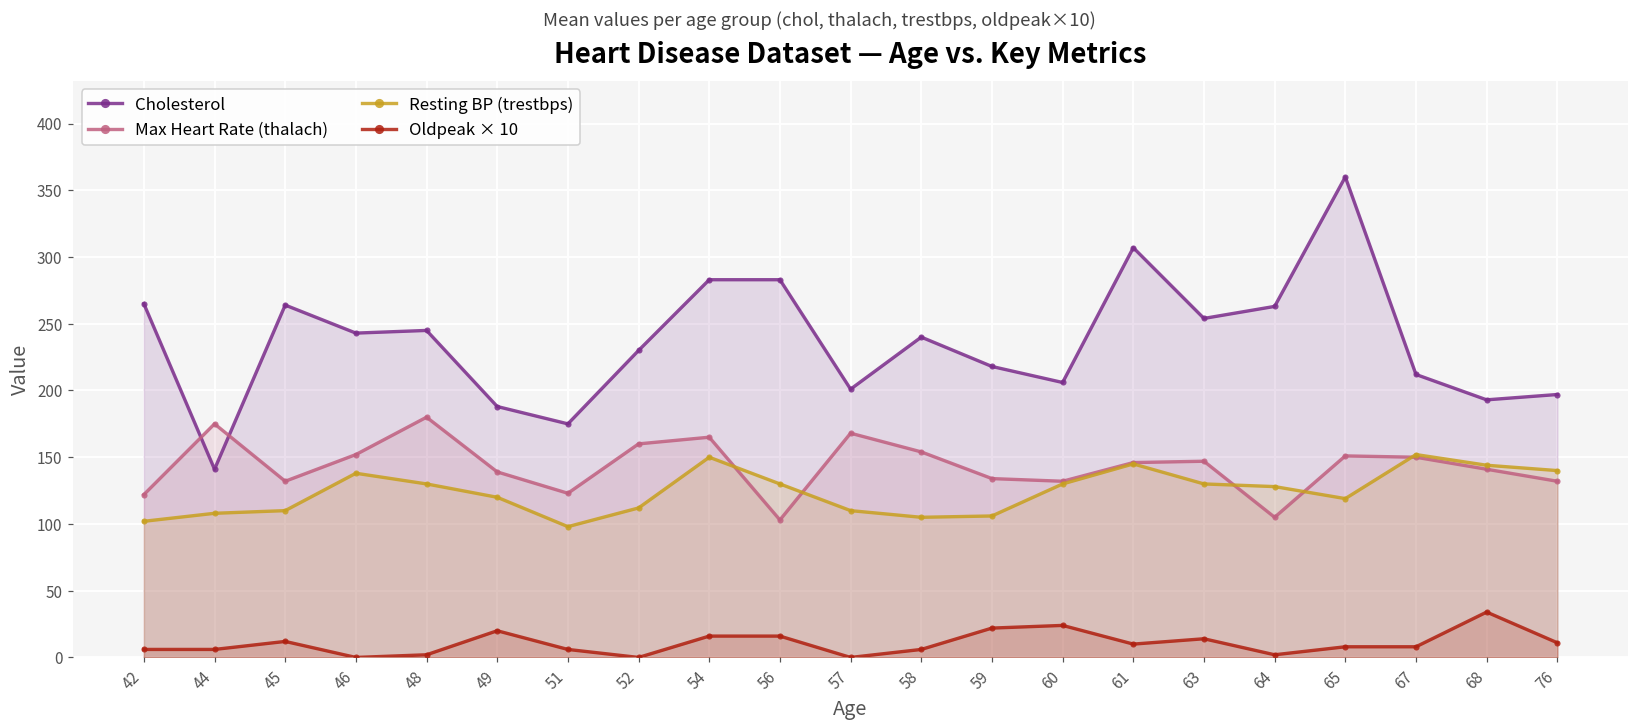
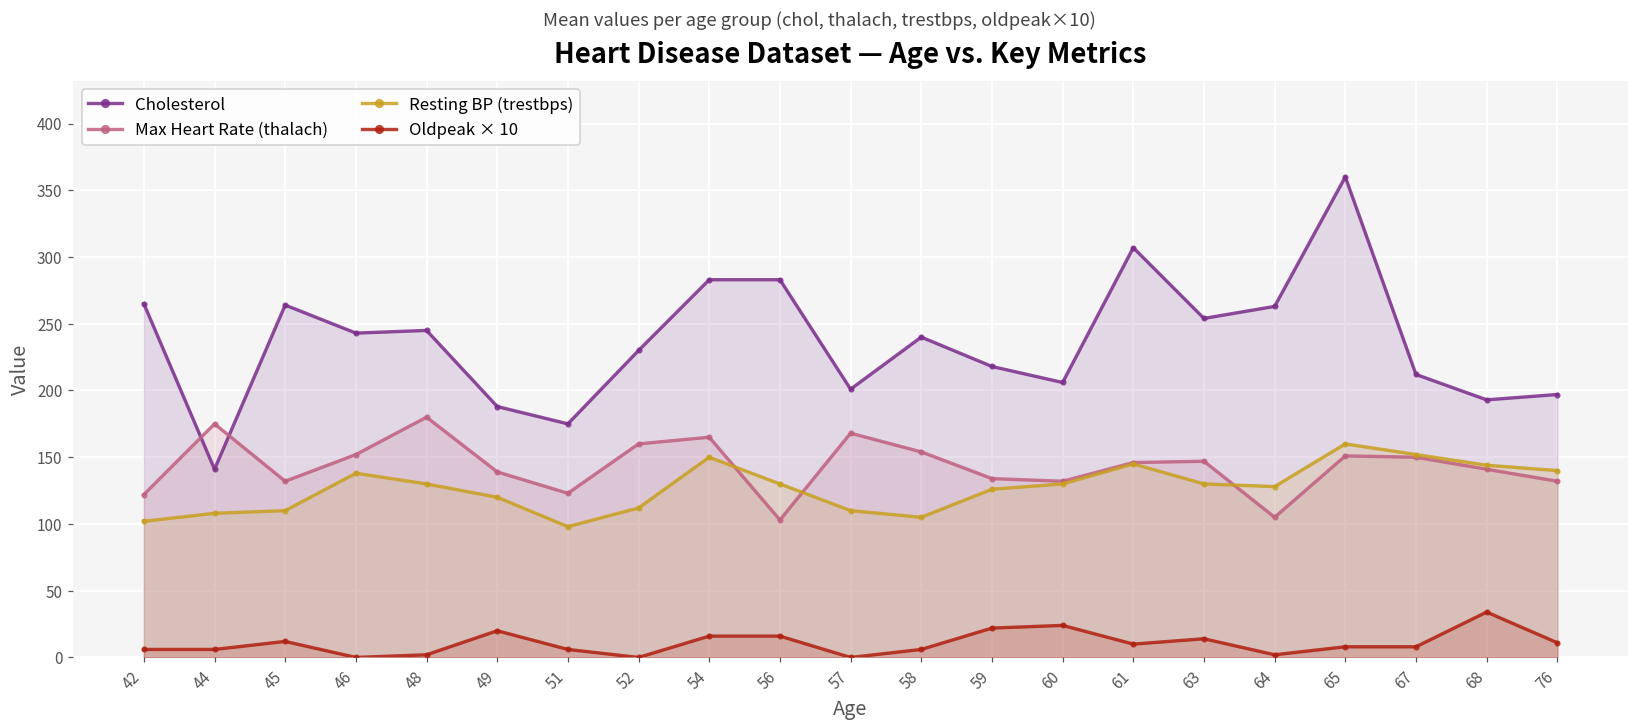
  {
    "Cholesterol": {
      "42": 265,
      "44": 141,
      "45": 264,
      "46": 243,
      "48": 245,
      "49": 188,
      "51": 175,
      "52": 230,
      "54": 283,
      "56": 283,
      "57": 201,
      "58": 240,
      "59": 218,
      "60": 206,
      "61": 307,
      "63": 254,
      "64": 263,
      "65": 360,
      "67": 212,
      "68": 193,
      "76": 197
    },
    "Max Heart Rate (thalach)": {
      "42": 122,
      "44": 175,
      "45": 132,
      "46": 152,
      "48": 180,
      "49": 139,
      "51": 123,
      "52": 160,
      "54": 165,
      "56": 103,
      "57": 168,
      "58": 154,
      "59": 134,
      "63": 147,
      "64": 105,
      "65": 151,
      "68": 141,
      "76": 132
    },
    "Resting BP (trestbps)": {
      "42": 102,
      "44": 108,
      "45": 110,
      "46": 138,
      "48": 130,
      "49": 120,
      "51": 98,
      "52": 112,
      "54": 150,
      "56": 130,
      "57": 110,
      "58": 105,
-     "59": 106,
+     "59": 126,
      "63": 130,
      "64": 128,
-     "65": 119,
+     "65": 160,
      "68": 144,
      "76": 140
    },
    "Oldpeak × 10": {
      "42": 6,
      "44": 6,
      "45": 12,
      "46": 0,
      "48": 2,
      "49": 20,
      "51": 6,
      "52": 0,
      "54": 16,
      "56": 16,
      "57": 0,
      "58": 6,
      "59": 22,
      "60": 24,
      "61": 10,
      "63": 14,
      "64": 2,
      "65": 8,
      "67": 8,
      "68": 34,
      "76": 11
    }
  }
